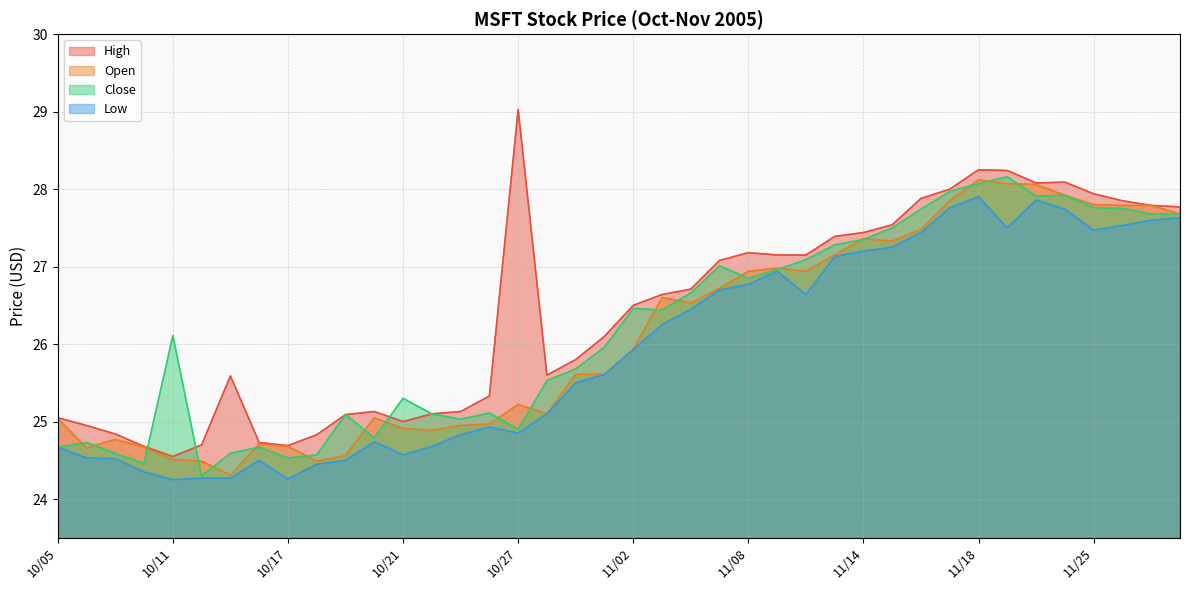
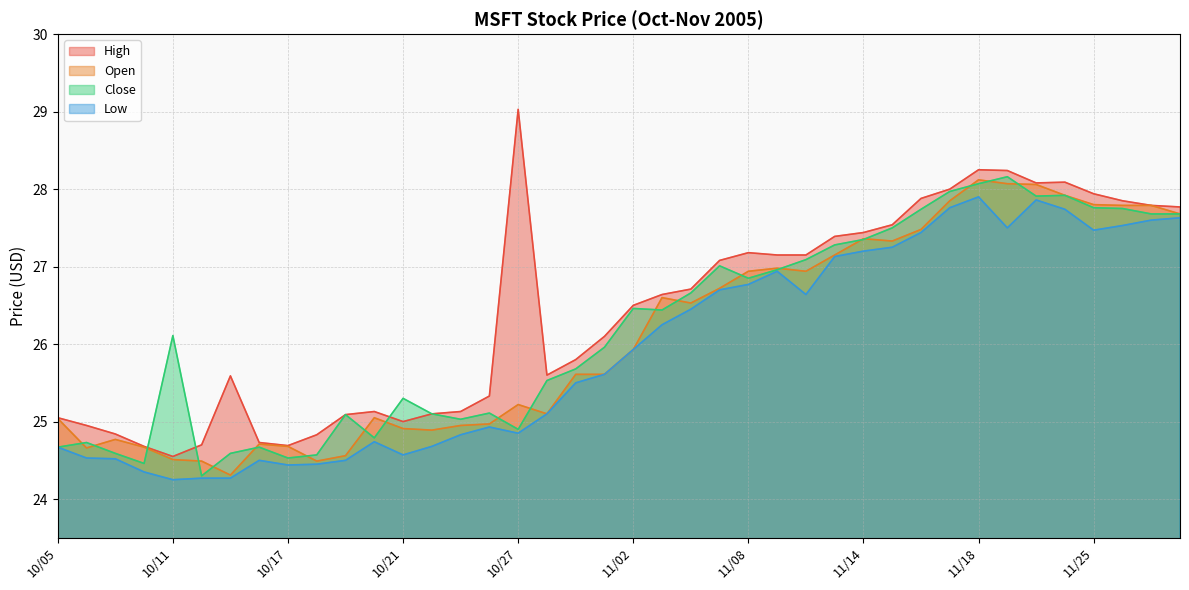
  {
    "Close": {
      "10/11": 26.1,
      "10/17": 24.5,
      "10/21": 25.3,
      "10/27": 24.9,
      "11/02": 26.5,
      "11/08": 26.9,
      "11/18": 28.1,
      "11/25": 27.8
    },
    "Low": {
      "10/11": 24.3,
-     "10/17": 24.3,
+     "10/17": 24.4,
      "10/21": 24.6,
      "10/27": 24.9,
      "11/08": 26.8,
      "11/14": 27.2,
      "11/18": 27.9,
      "11/25": 27.5
    }
  }
